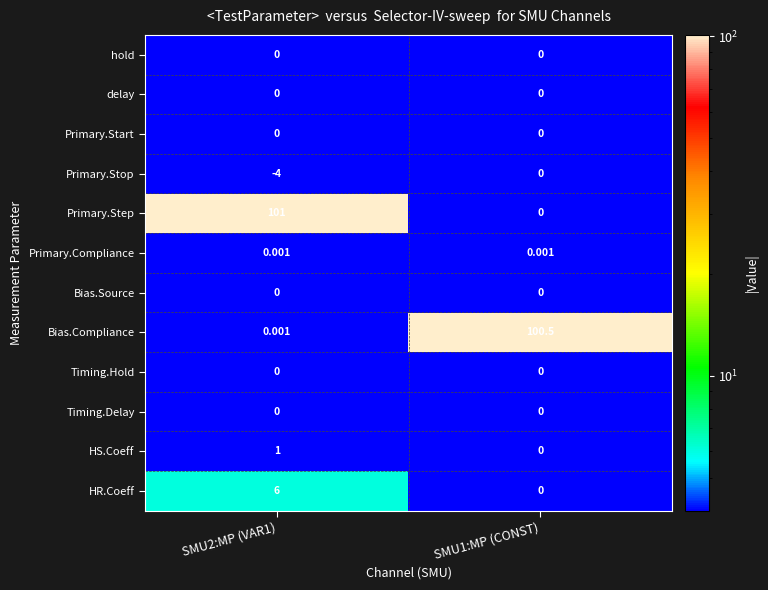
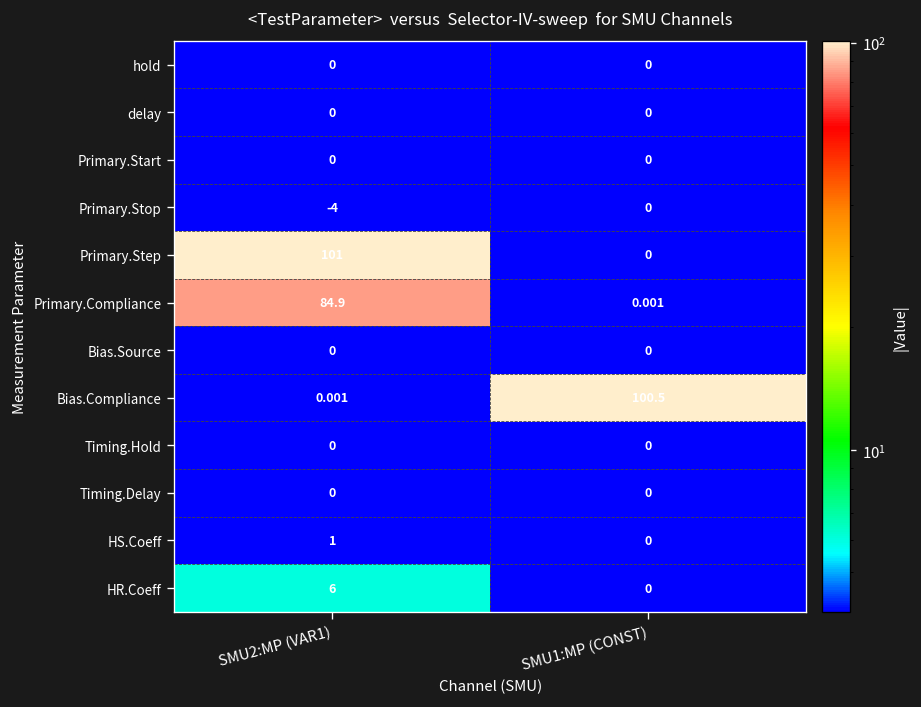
  {
    "Primary.Compliance": {
-     "SMU2:MP (VAR1)": 0.001
+     "SMU2:MP (VAR1)": 84.9
    }
  }
